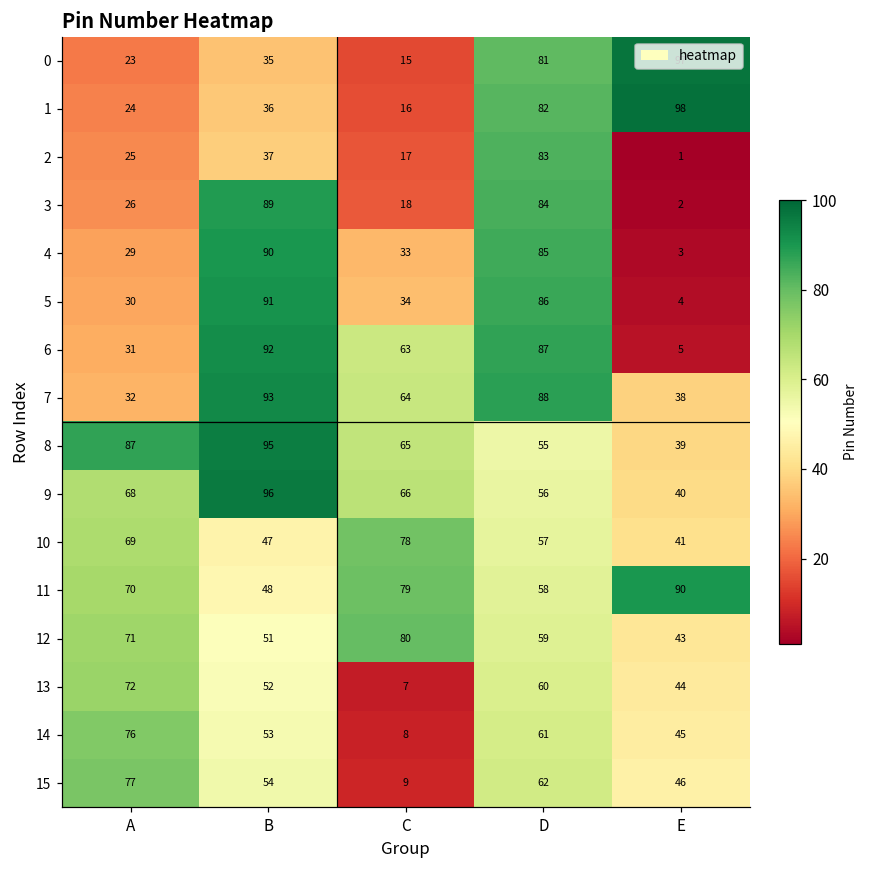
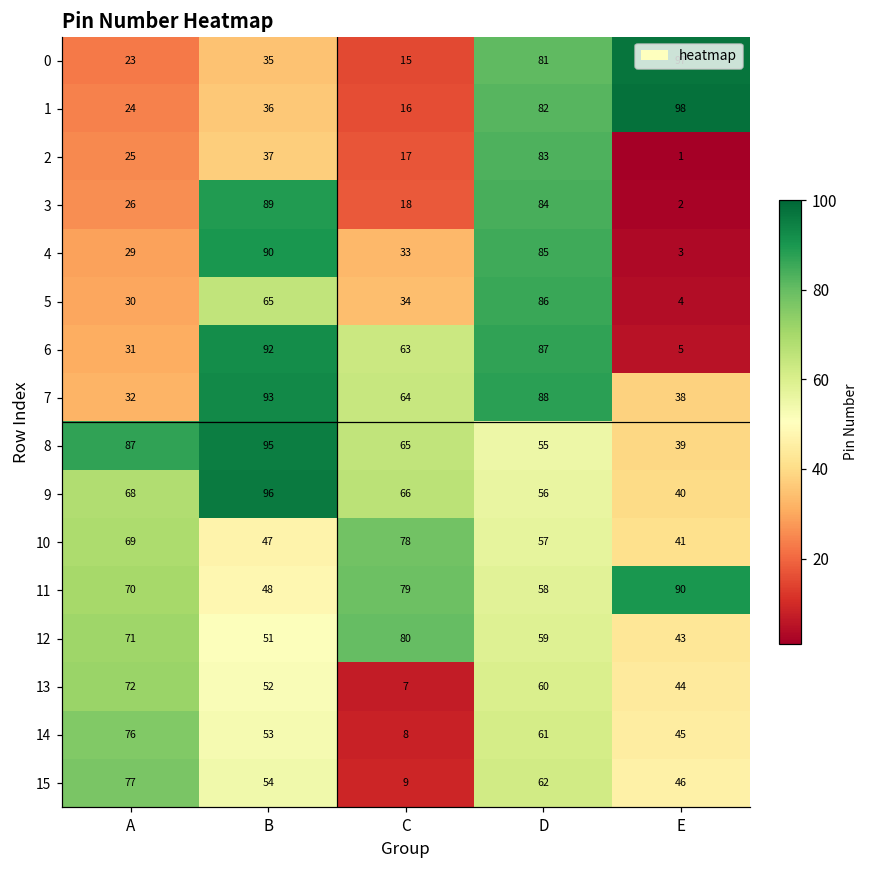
  {
    "0": {
      "A": 23,
      "B": 35,
      "C": 15,
      "D": 81
    },
    "1": {
      "A": 24,
      "B": 36,
      "C": 16,
      "D": 82,
      "E": 98
    },
    "2": {
      "A": 25,
      "B": 37,
      "C": 17,
      "D": 83,
      "E": 1
    },
    "3": {
      "A": 26,
      "B": 89,
      "C": 18,
      "D": 84,
      "E": 2
    },
    "4": {
      "A": 29,
      "B": 90,
      "C": 33,
      "D": 85,
      "E": 3
    },
    "5": {
      "A": 30,
-     "B": 91,
+     "B": 65,
      "C": 34,
      "D": 86,
      "E": 4
    },
    "6": {
      "A": 31,
      "B": 92,
      "C": 63,
      "D": 87,
      "E": 5
    },
    "7": {
      "A": 32,
      "B": 93,
      "C": 64,
      "D": 88,
      "E": 38
    },
    "8": {
      "A": 87,
      "B": 95,
      "C": 65,
      "D": 55,
      "E": 39
    },
    "9": {
      "A": 68,
      "B": 96,
      "C": 66,
      "D": 56,
      "E": 40
    },
    "10": {
      "A": 69,
      "B": 47,
      "C": 78,
      "D": 57,
      "E": 41
    },
    "11": {
      "A": 70,
      "B": 48,
      "C": 79,
      "D": 58,
      "E": 90
    },
    "12": {
      "A": 71,
      "B": 51,
      "C": 80,
      "D": 59,
      "E": 43
    },
    "13": {
      "A": 72,
      "B": 52,
      "C": 7,
      "D": 60,
      "E": 44
    },
    "14": {
      "A": 76,
      "B": 53,
      "C": 8,
      "D": 61,
      "E": 45
    },
    "15": {
      "A": 77,
      "B": 54,
      "C": 9,
      "D": 62,
      "E": 46
    }
  }
